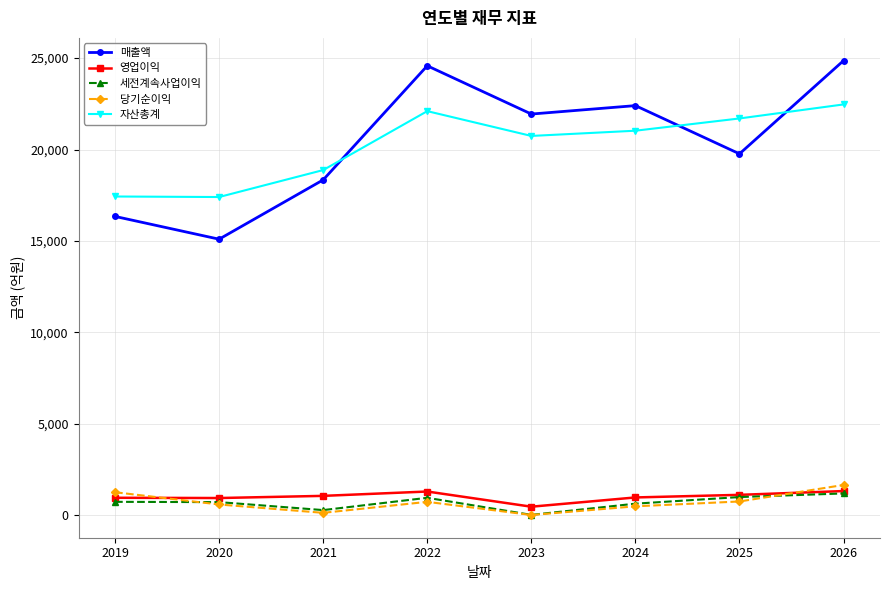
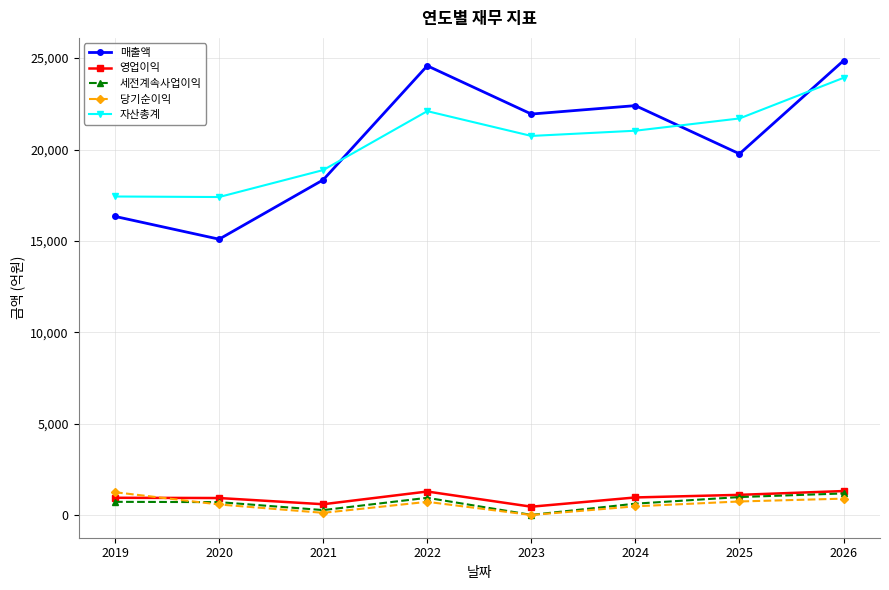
  {
    "매출액": {
      "2019": "16,300",
      "2020": "15,100",
      "2021": "18,300",
      "2022": "24,600",
      "2023": "21,900",
      "2024": "22,400",
      "2025": "19,800",
      "2026": "24,900"
    },
    "영업이익": {
      "2019": "1,000",
      "2020": "900",
-     "2021": "1,100",
+     "2021": "600",
      "2022": "1,300",
      "2023": "500",
      "2024": "1,000"
    },
    "세전계속사업이익": {
      "2019": "700",
      "2021": "300",
      "2022": "1,000",
      "2024": "600"
    },
    "당기순이익": {
      "2019": "1,300",
      "2021": "100",
      "2022": "700",
      "2024": "500",
      "2025": "800",
-     "2026": "1,700"
+     "2026": "900"
    },
    "자산총계": {
      "2019": "17,400",
      "2020": "17,400",
      "2021": "18,900",
      "2022": "22,100",
      "2023": "20,700",
      "2024": "21,000",
      "2025": "21,700",
-     "2026": "22,500"
+     "2026": "23,900"
    }
  }
